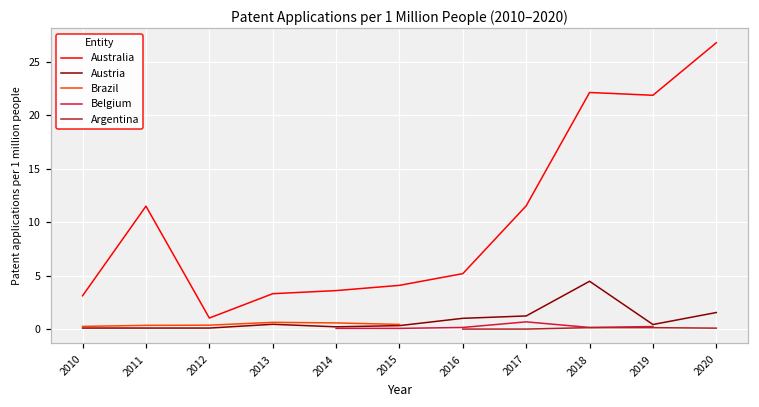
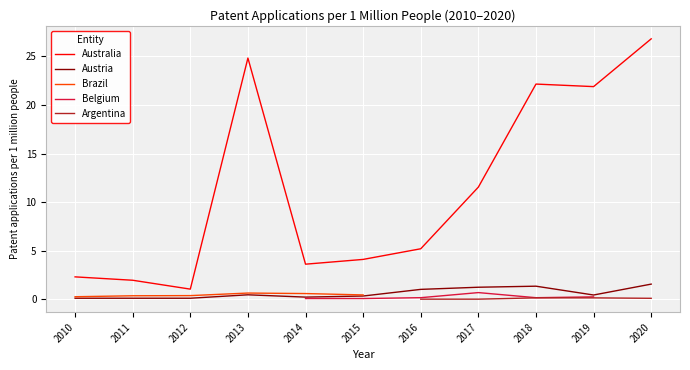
  {
    "Australia": {
-     "2010": 3,
-     "2011": 12,
+     "2010": 2,
+     "2011": 2,
      "2012": 1,
-     "2013": 3,
+     "2013": 25,
      "2014": 4,
      "2015": 4,
      "2016": 5,
      "2017": 12,
      "2018": 22,
      "2019": 22,
      "2020": 27
    },
    "Austria": {
      "2012": 0,
      "2016": 1,
      "2017": 1,
-     "2018": 4,
+     "2018": 1,
      "2020": 2
    },
    "Brazil": {
      "2012": 0,
      "2014": 1
    }
  }
